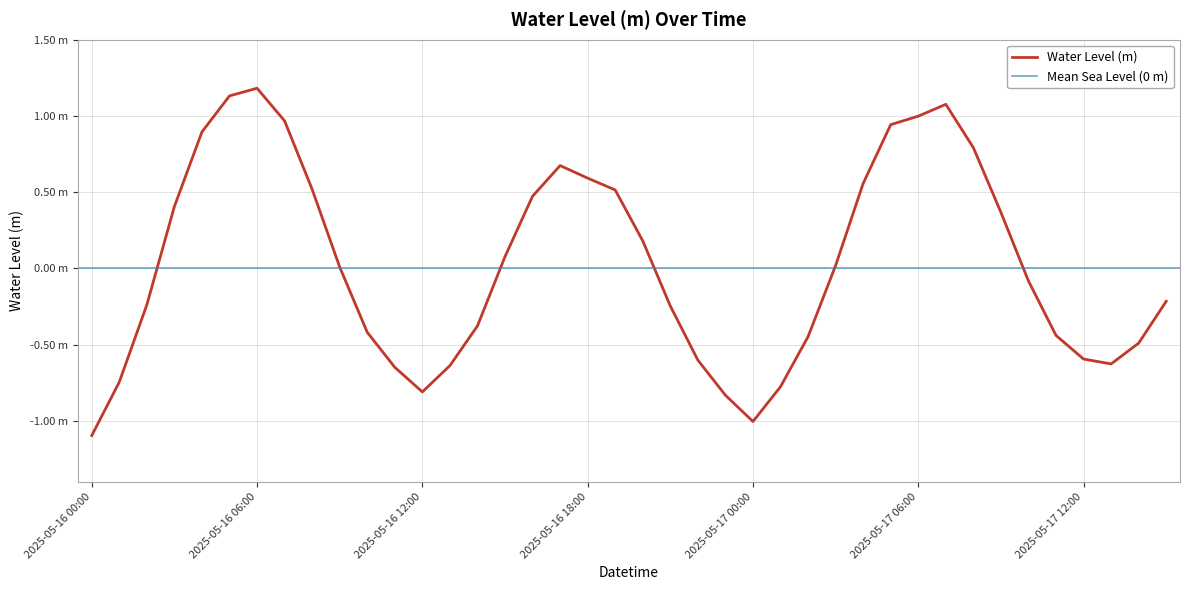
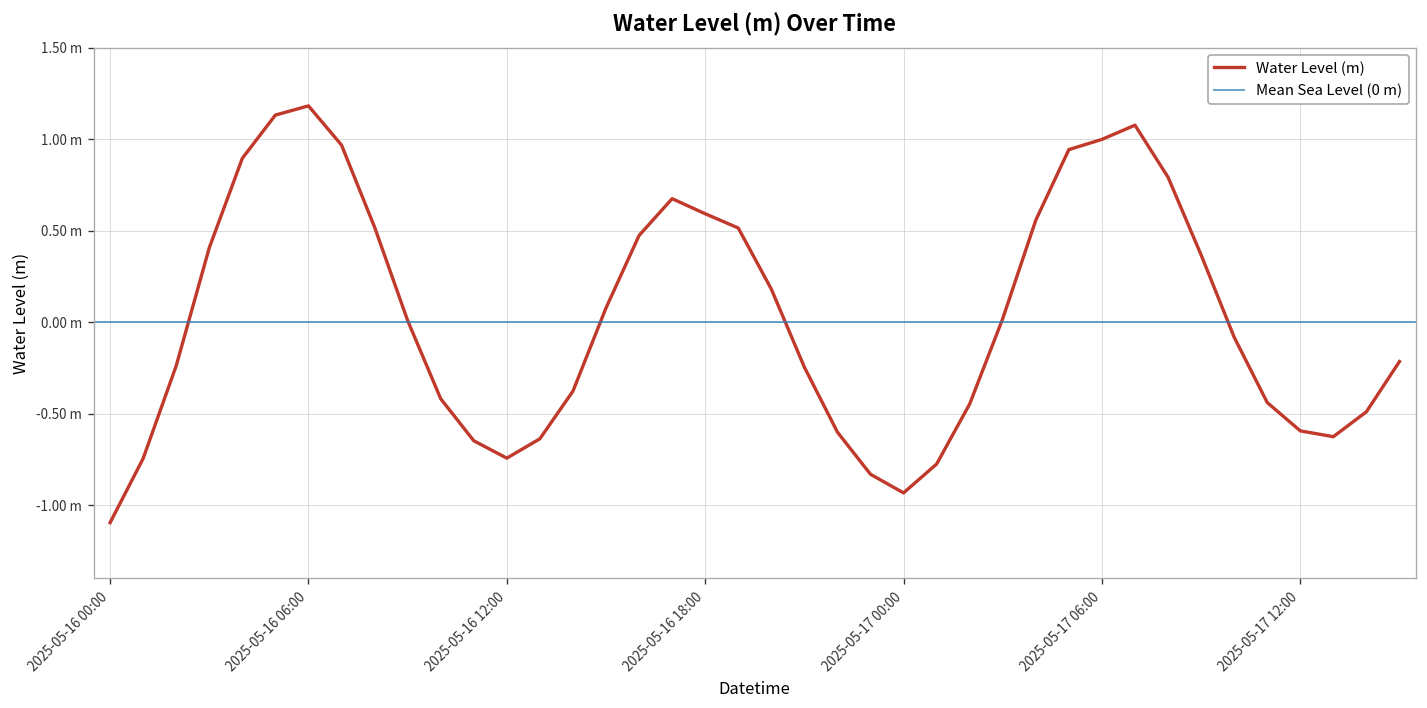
  {
    "2025-05-16 00:00": "-1.10 m",
    "2025-05-16 06:00": "1.18 m",
-   "2025-05-16 12:00": "-0.81 m",
+   "2025-05-16 12:00": "-0.74 m",
    "2025-05-16 18:00": "0.59 m",
-   "2025-05-17 00:00": "-1.00 m",
+   "2025-05-17 00:00": "-0.93 m",
    "2025-05-17 06:00": "1.00 m",
    "2025-05-17 12:00": "-0.59 m"
  }
